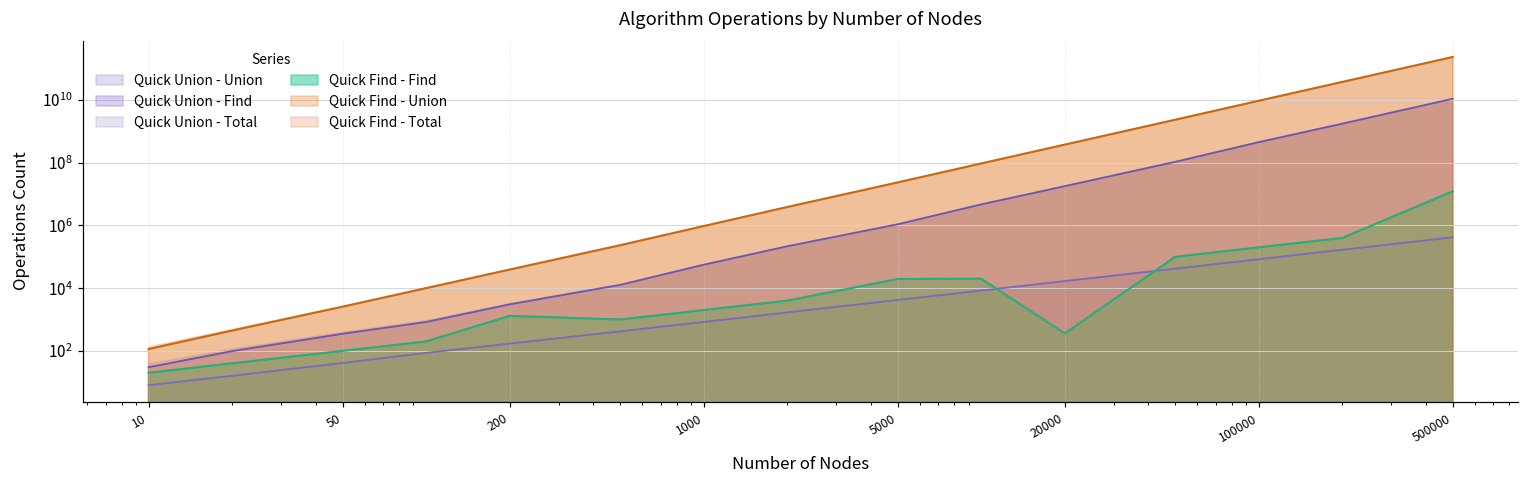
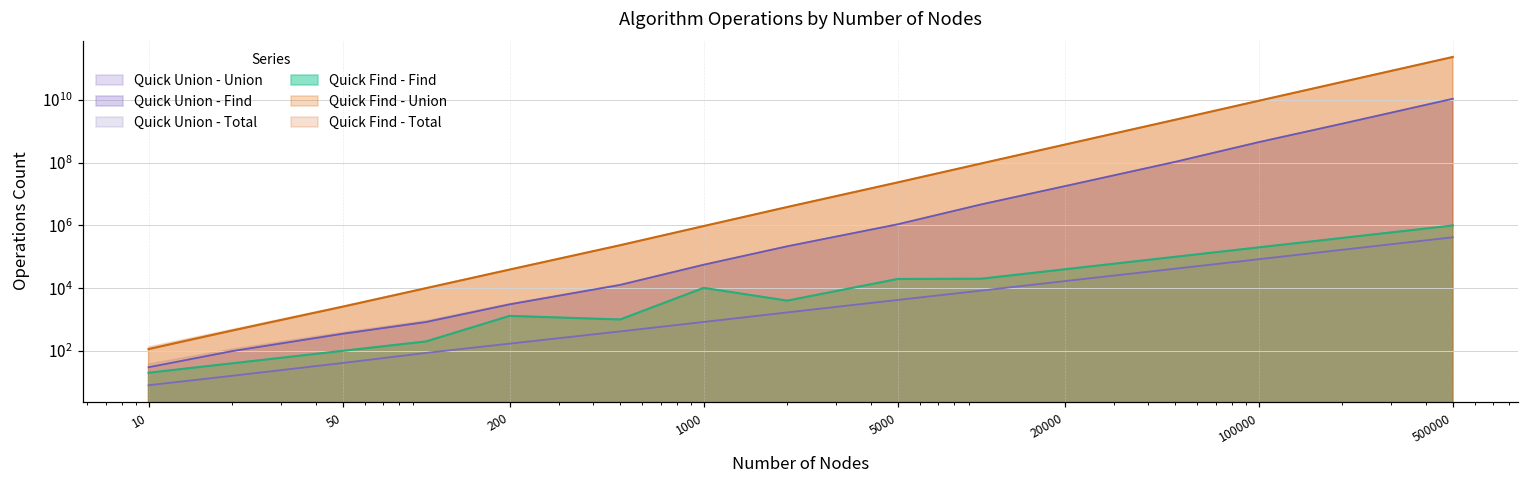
  {
    "Quick Find - Find": {
      "10": 20,
      "50": 100,
      "200": 1000,
-     "1000": 2000,
+     "1000": 10000,
      "5000": 20000,
-     "20000": 400,
+     "20000": 40000,
      "100000": 200000,
-     "500000": 12000000
+     "500000": 1000000
    }
  }
